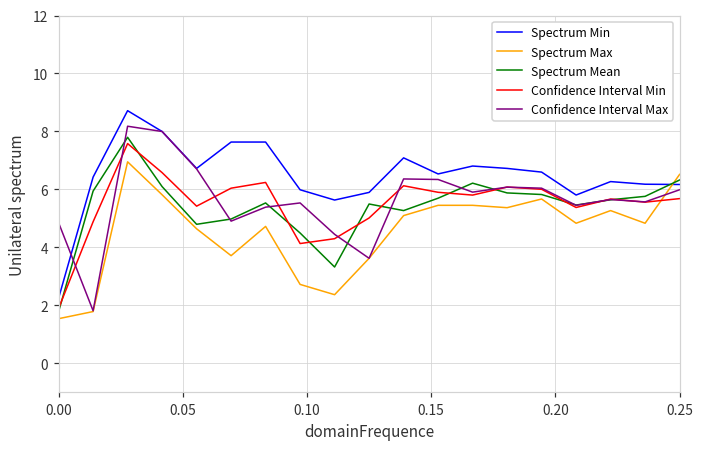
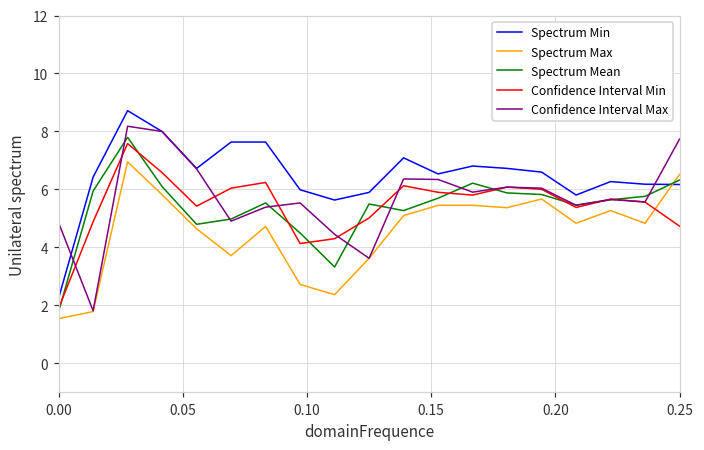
  {
    "Spectrum Min": {
      "0.00": 2.3,
      "0.25": 6.2
    },
    "Spectrum Max": {
      "0.00": 1.5,
      "0.25": 6.5
    },
    "Spectrum Mean": {
      "0.00": 1.8,
      "0.25": 6.3
    },
    "Confidence Interval Min": {
      "0.00": 1.9,
-     "0.25": 5.7
+     "0.25": 4.7
    },
    "Confidence Interval Max": {
      "0.00": 4.9,
-     "0.25": 6.0
+     "0.25": 7.7
    }
  }
